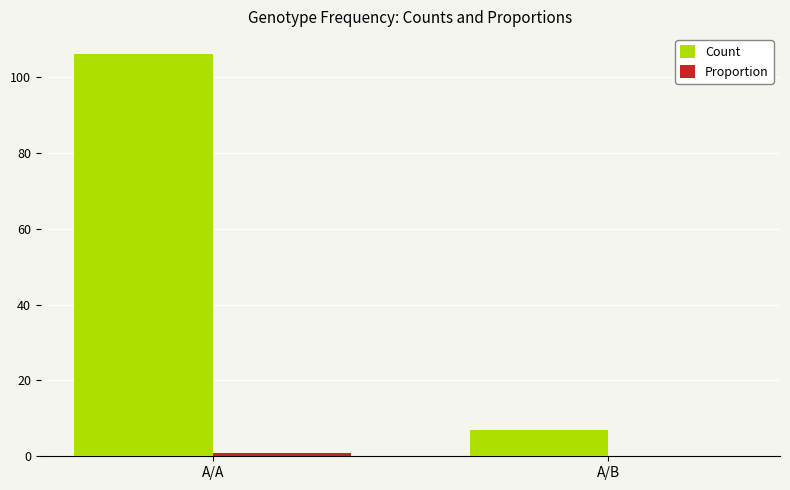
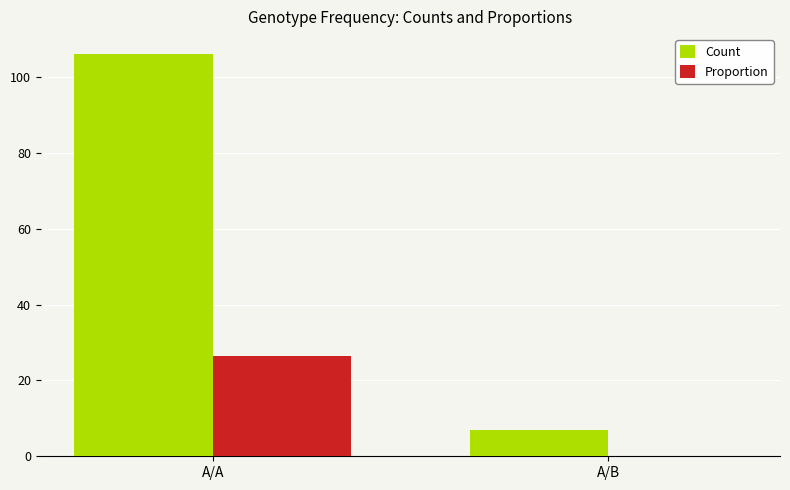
  {
    "Count": {
      "A/A": 106,
      "A/B": 7
    },
    "Proportion": {
-     "A/A": 1
+     "A/A": 26
    }
  }
